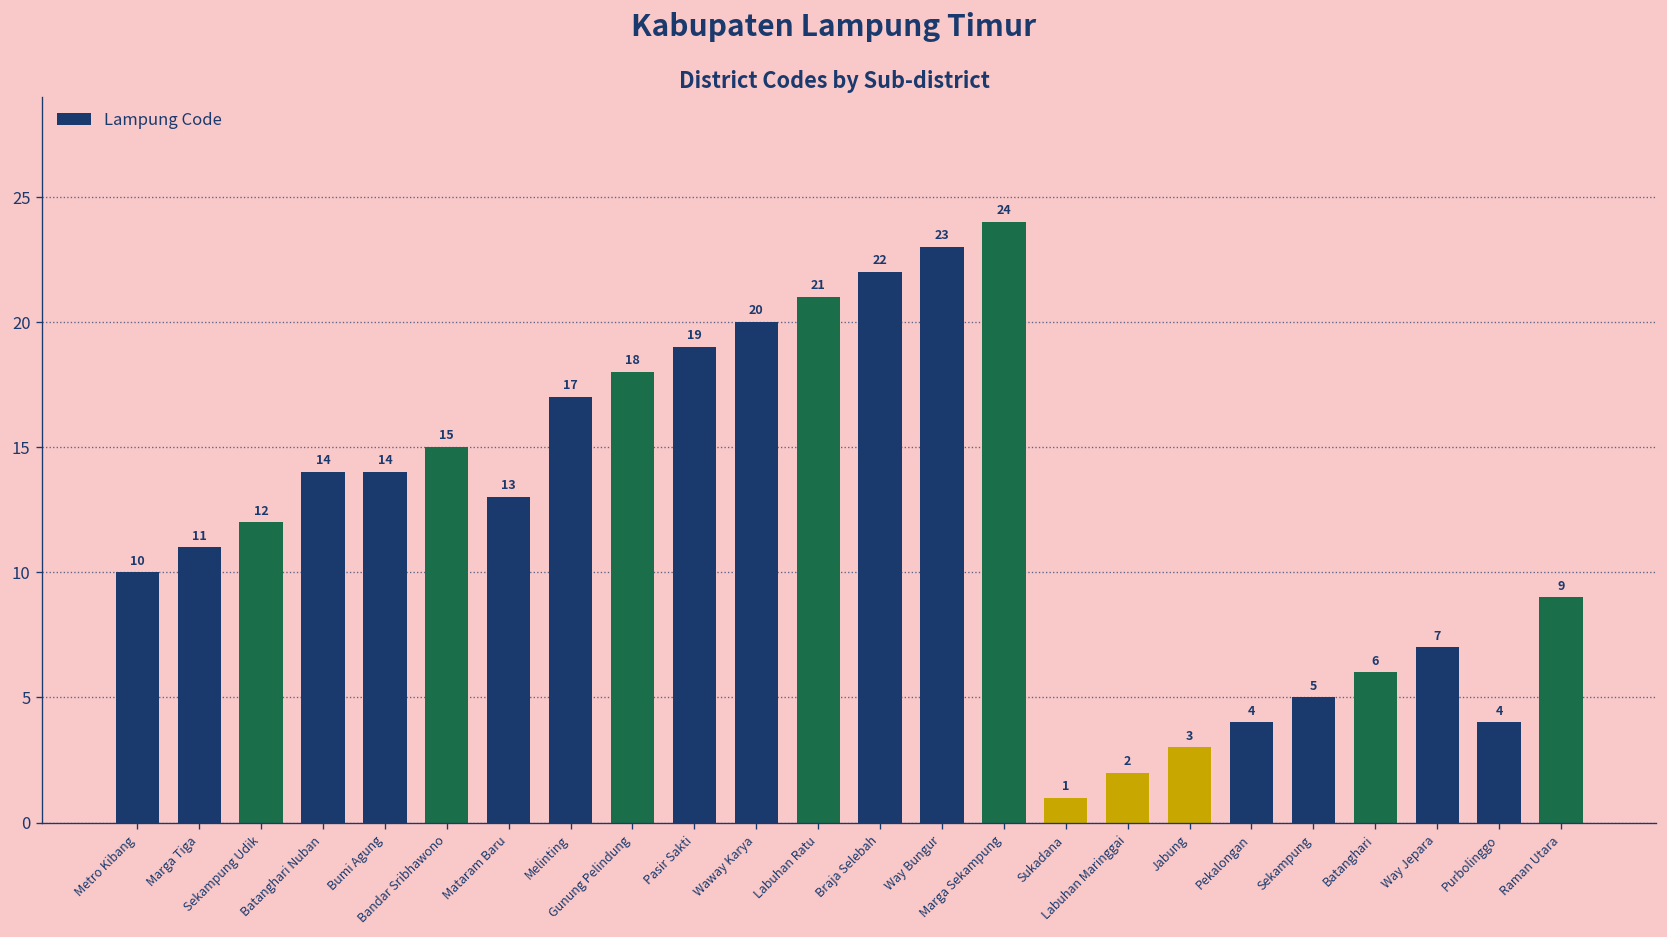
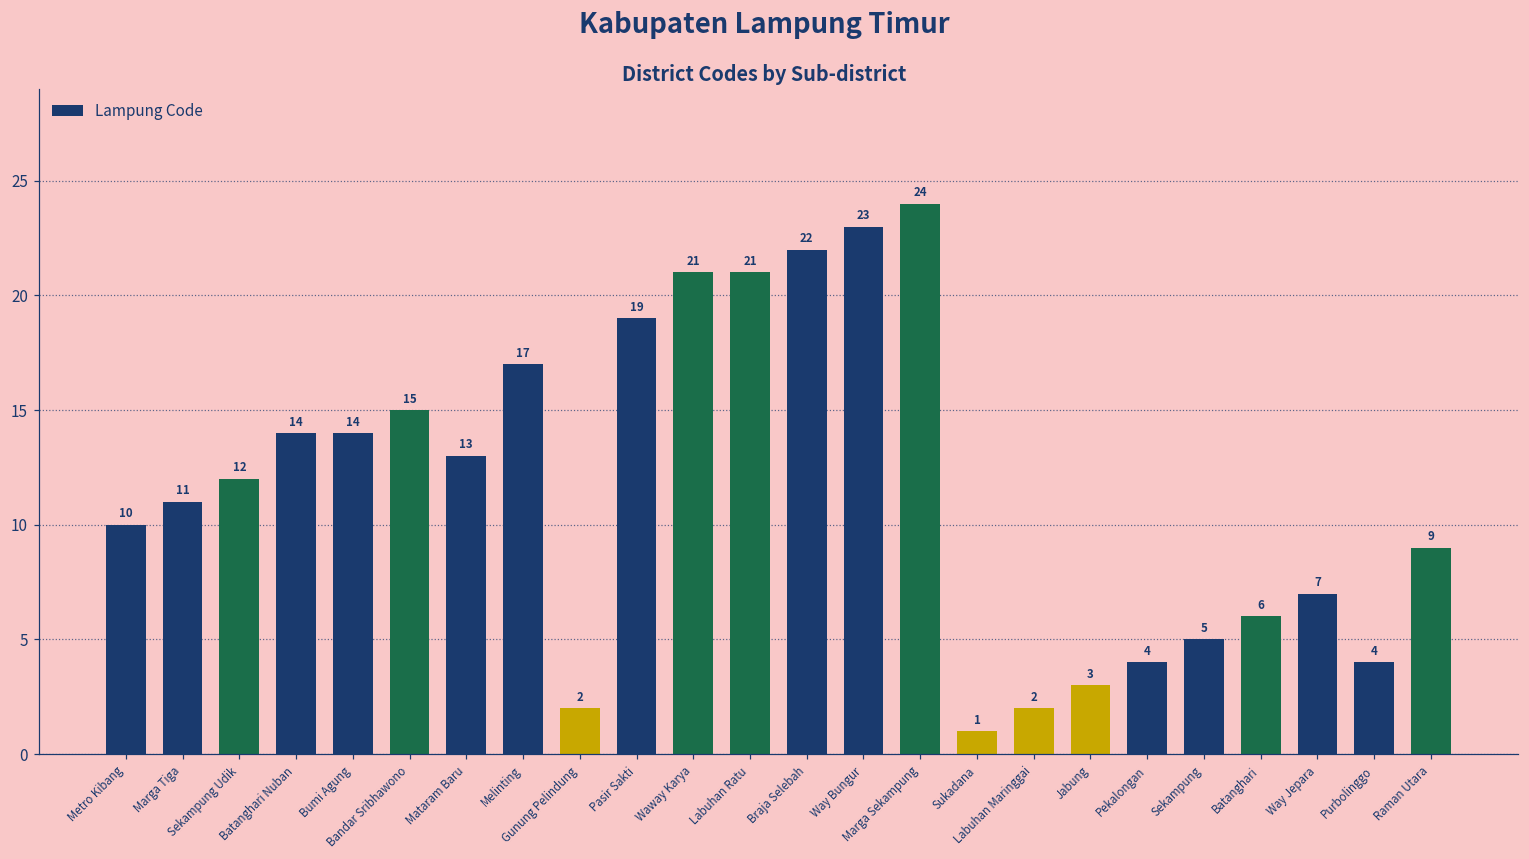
  {
    "Metro Kibang": 10,
    "Marga Tiga": 11,
    "Sekampung Udik": 12,
    "Batanghari Nuban": 14,
    "Bumi Agung": 14,
    "Bandar Sribhawono": 15,
    "Mataram Baru": 13,
    "Melinting": 17,
-   "Gunung Pelindung": 18,
+   "Gunung Pelindung": 2,
    "Pasir Sakti": 19,
-   "Waway Karya": 20,
+   "Waway Karya": 21,
    "Labuhan Ratu": 21,
    "Braja Selebah": 22,
    "Way Bungur": 23,
    "Marga Sekampung": 24,
    "Sukadana": 1,
    "Labuhan Maringgai": 2,
    "Jabung": 3,
    "Pekalongan": 4,
    "Sekampung": 5,
    "Batanghari": 6,
    "Way Jepara": 7,
    "Purbolinggo": 4,
    "Raman Utara": 9
  }
